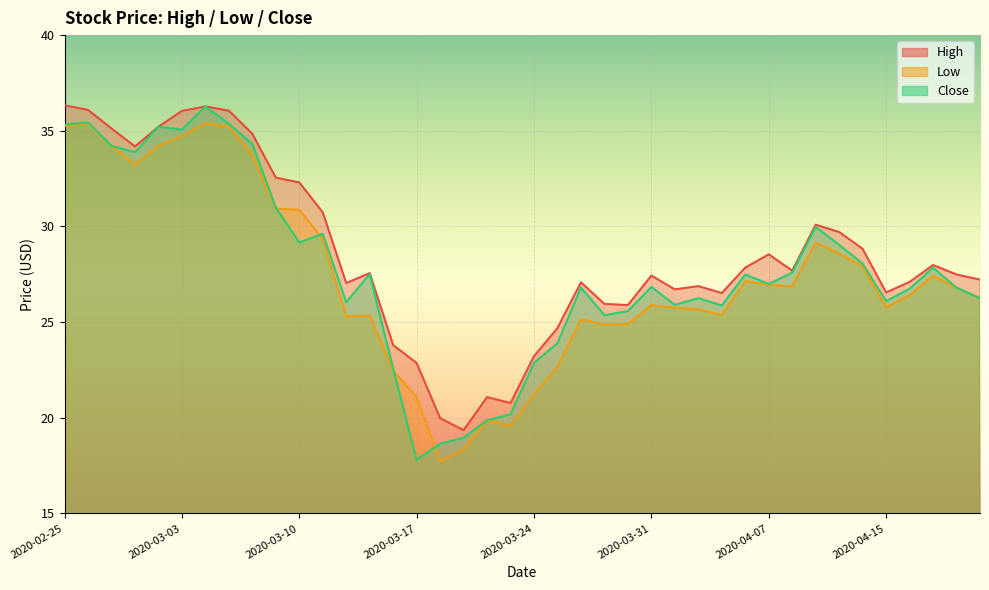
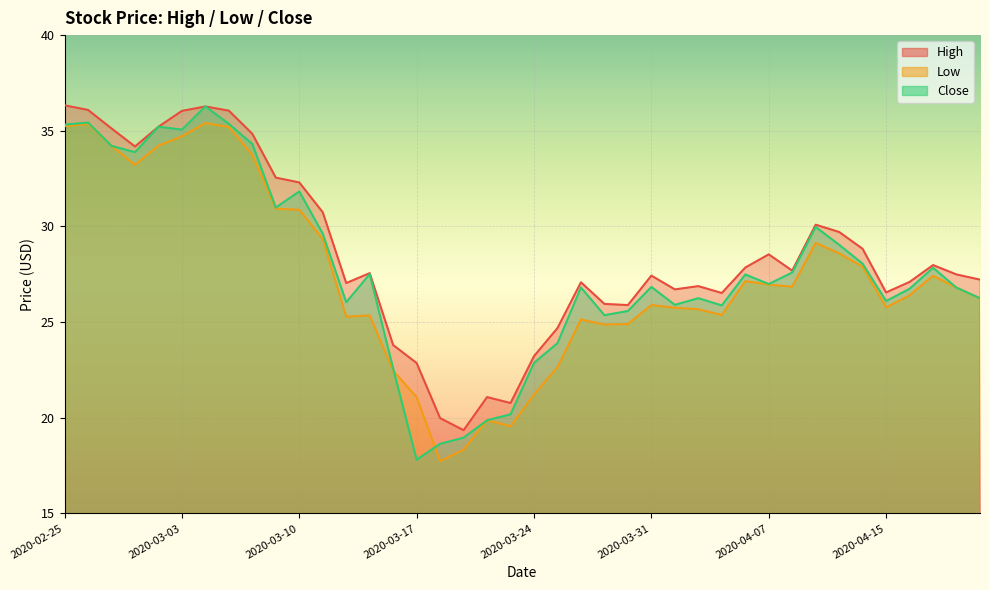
  {
    "Close": {
      "2020-03-03": 35.1,
-     "2020-03-10": 29.2,
+     "2020-03-10": 31.8,
      "2020-03-17": 17.8,
      "2020-03-24": 22.9,
      "2020-03-31": 26.8,
      "2020-04-15": 26.1
    }
  }
